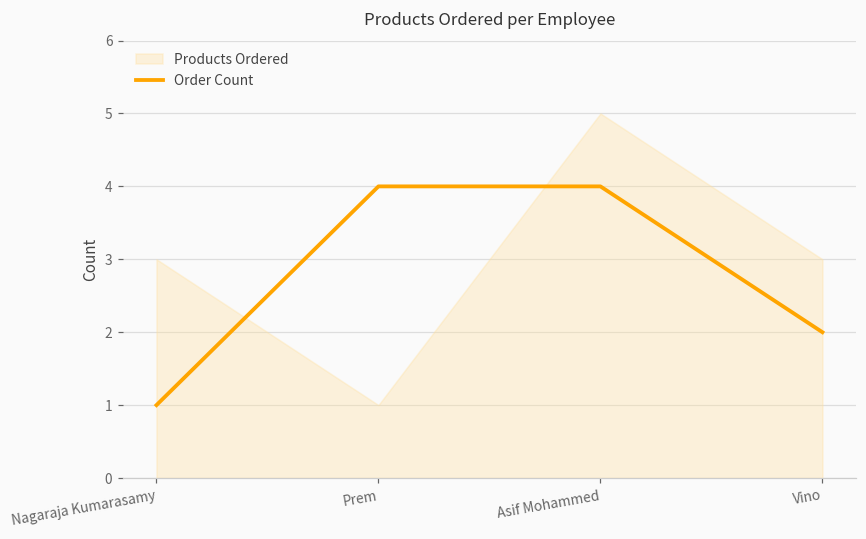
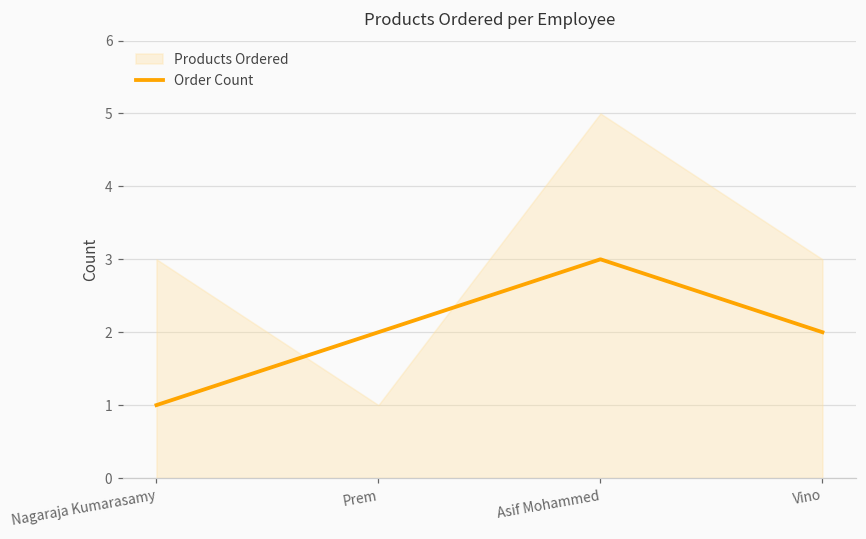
  {
    "Order Count": {
      "Nagaraja Kumarasamy": 1,
-     "Prem": 4,
-     "Asif Mohammed": 4,
+     "Prem": 2,
+     "Asif Mohammed": 3,
      "Vino": 2
    },
    "Products Ordered": {
      "Nagaraja Kumarasamy": 3,
      "Prem": 1,
      "Asif Mohammed": 5,
      "Vino": 3
    }
  }
